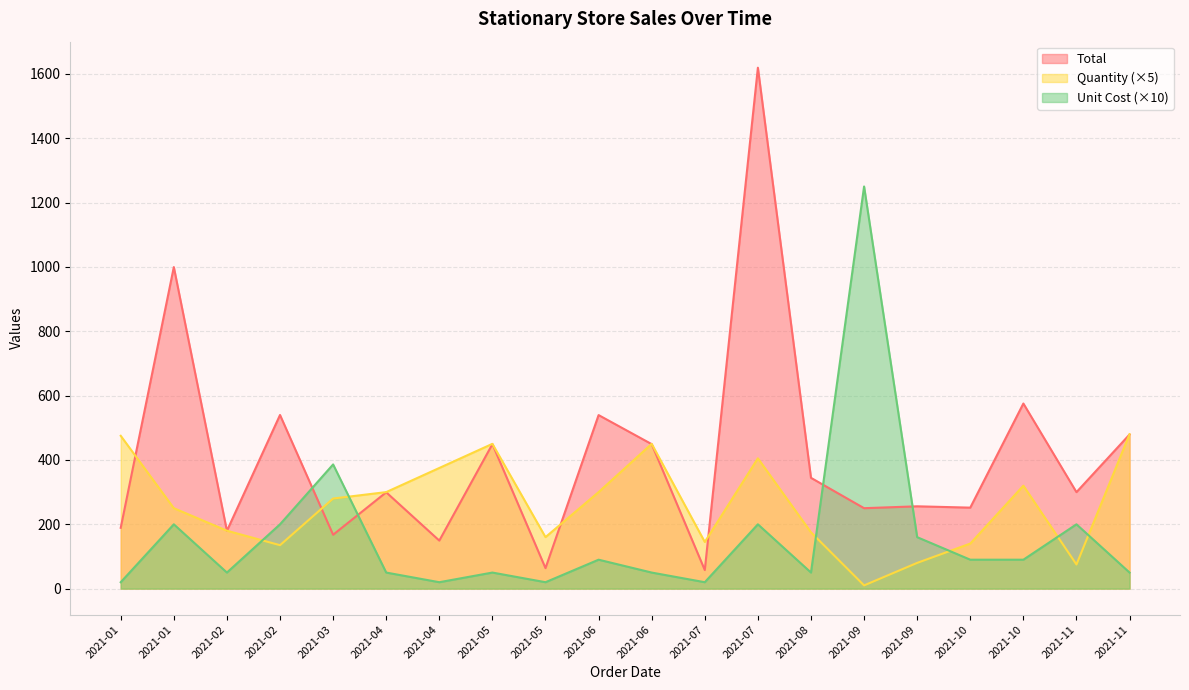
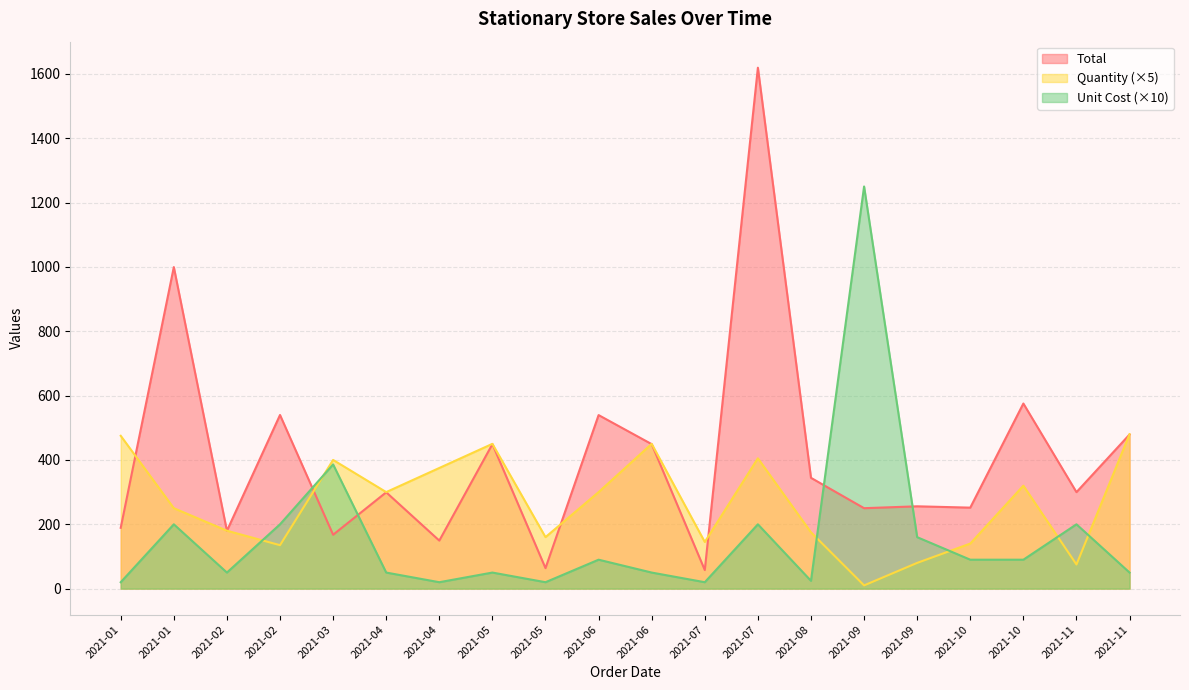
  {
    "Total": {
      "2021-03": 170,
      "2021-08": 340
    },
    "Quantity (×5)": {
-     "2021-03": 280,
+     "2021-03": 400,
      "2021-08": 180
    },
    "Unit Cost (×10)": {
      "2021-03": 390,
-     "2021-08": 50
+     "2021-08": 20
    }
  }
